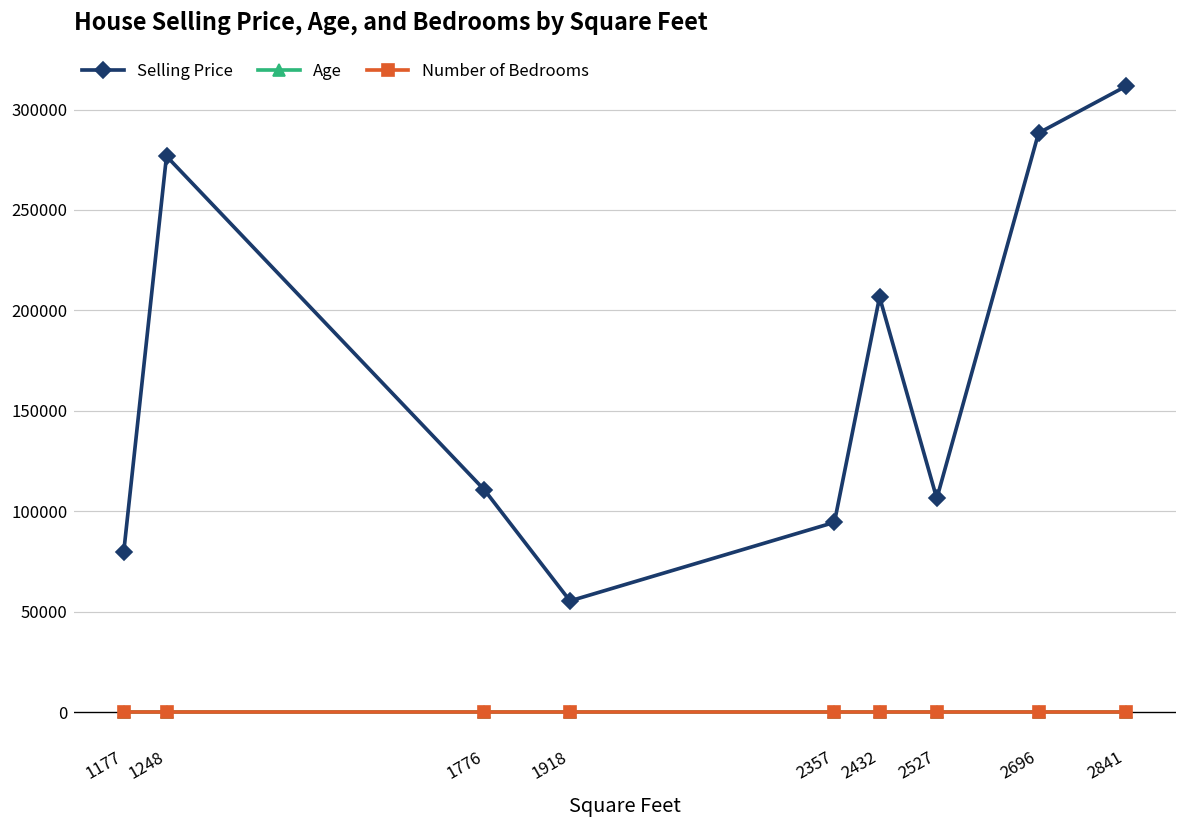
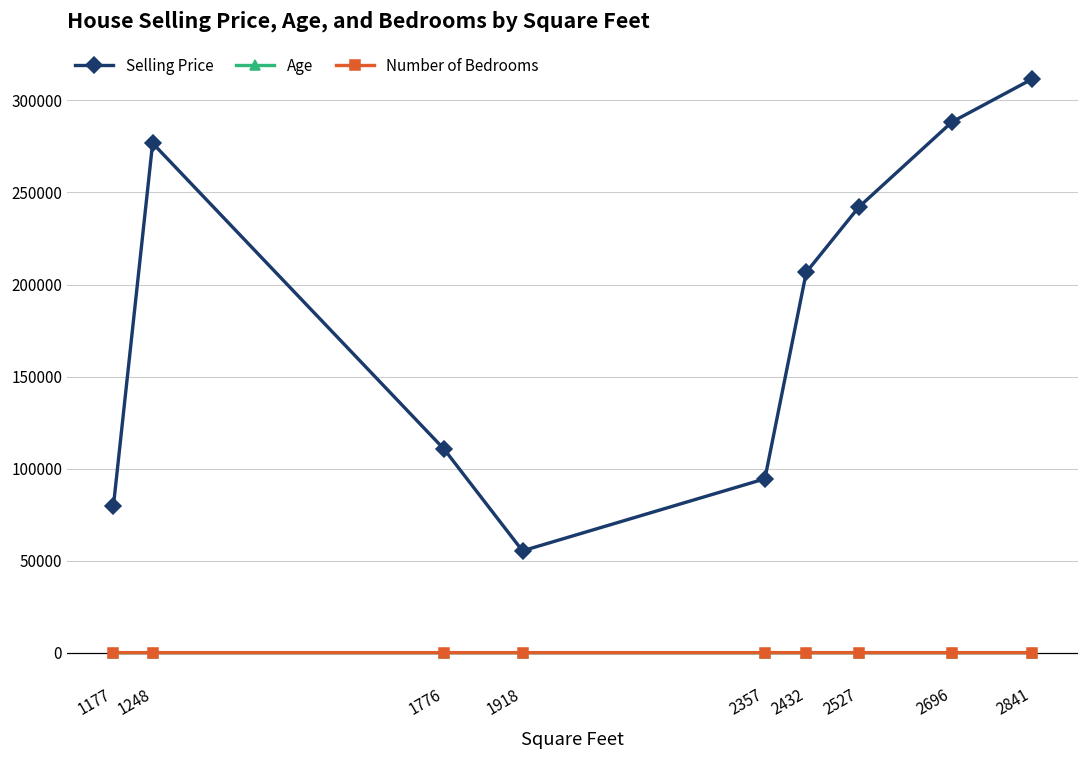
  {
    "Selling Price": {
      "1177": 80000,
      "1248": 277000,
      "1776": 111000,
      "1918": 55000,
      "2357": 94000,
      "2432": 207000,
-     "2527": 106000,
+     "2527": 242000,
      "2696": 288000,
      "2841": 312000
    },
    "Number of Bedrooms": {
      "1177": 0,
      "1248": 0,
      "1776": 0,
      "1918": 0,
      "2357": 0,
      "2432": 0,
      "2527": 0,
      "2696": 0,
      "2841": 0
    }
  }
